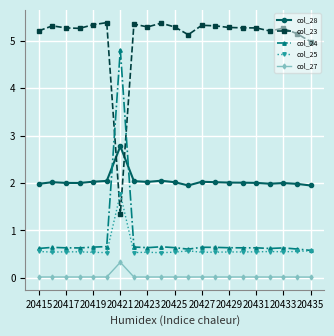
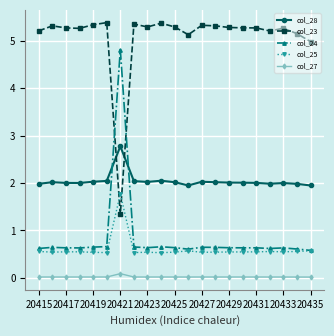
  {
    "col_27": {
      "20415": 0.0,
      "20417": 0.0,
      "20419": 0.0,
-     "20421": 0.3,
+     "20421": 0.1,
      "20423": 0.0,
      "20425": 0.0,
      "20427": 0.0,
      "20429": 0.0,
      "20431": 0.0,
      "20433": 0.0,
      "20435": 0.0
    }
  }
